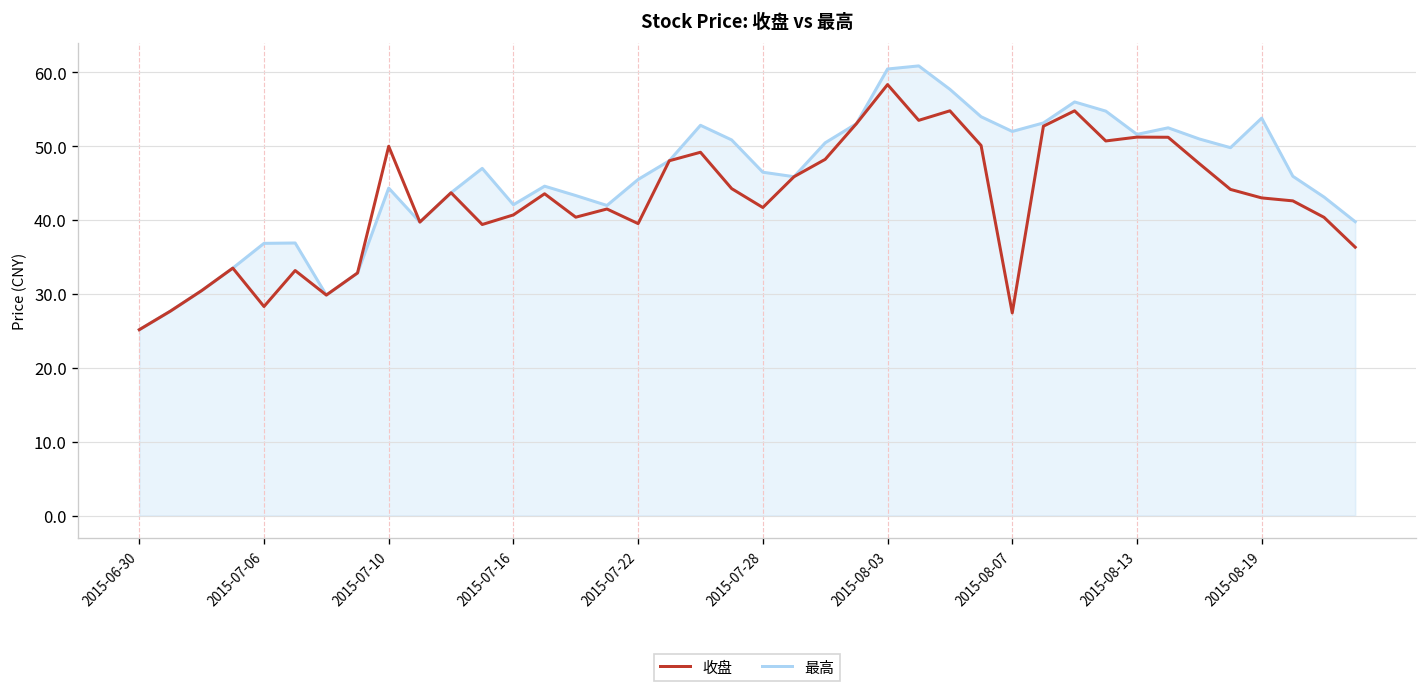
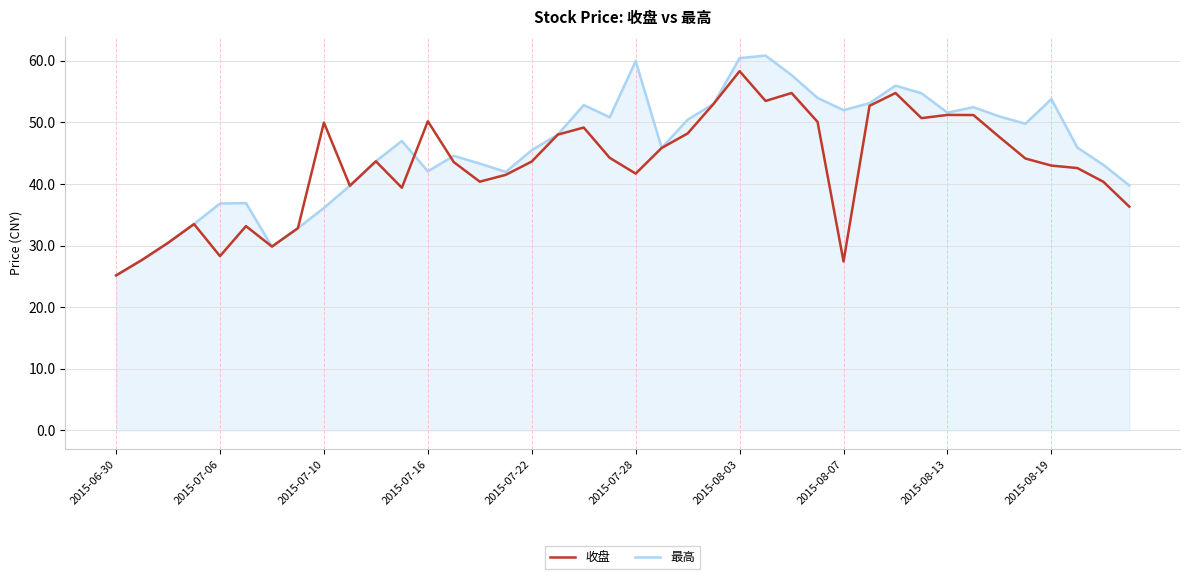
  {
    "收盘": {
      "2015-07-06": 28,
      "2015-07-10": 50,
-     "2015-07-16": 41,
-     "2015-07-22": 40,
+     "2015-07-16": 50,
+     "2015-07-22": 44,
      "2015-07-28": 42,
      "2015-08-03": 58,
      "2015-08-07": 27,
      "2015-08-19": 43
    },
    "最高": {
      "2015-07-06": 37,
-     "2015-07-10": 44,
+     "2015-07-10": 36,
      "2015-07-16": 42,
      "2015-07-22": 46,
-     "2015-07-28": 46,
+     "2015-07-28": 60,
      "2015-08-03": 60,
      "2015-08-07": 52,
      "2015-08-19": 54
    }
  }
